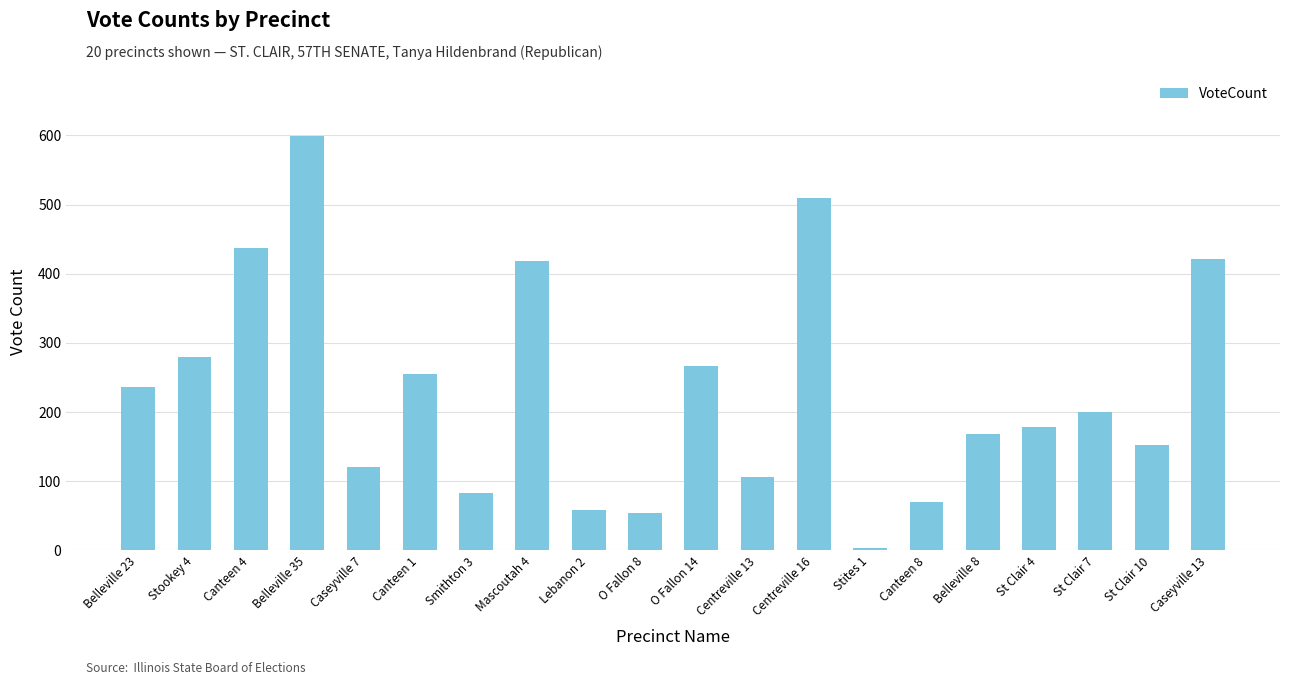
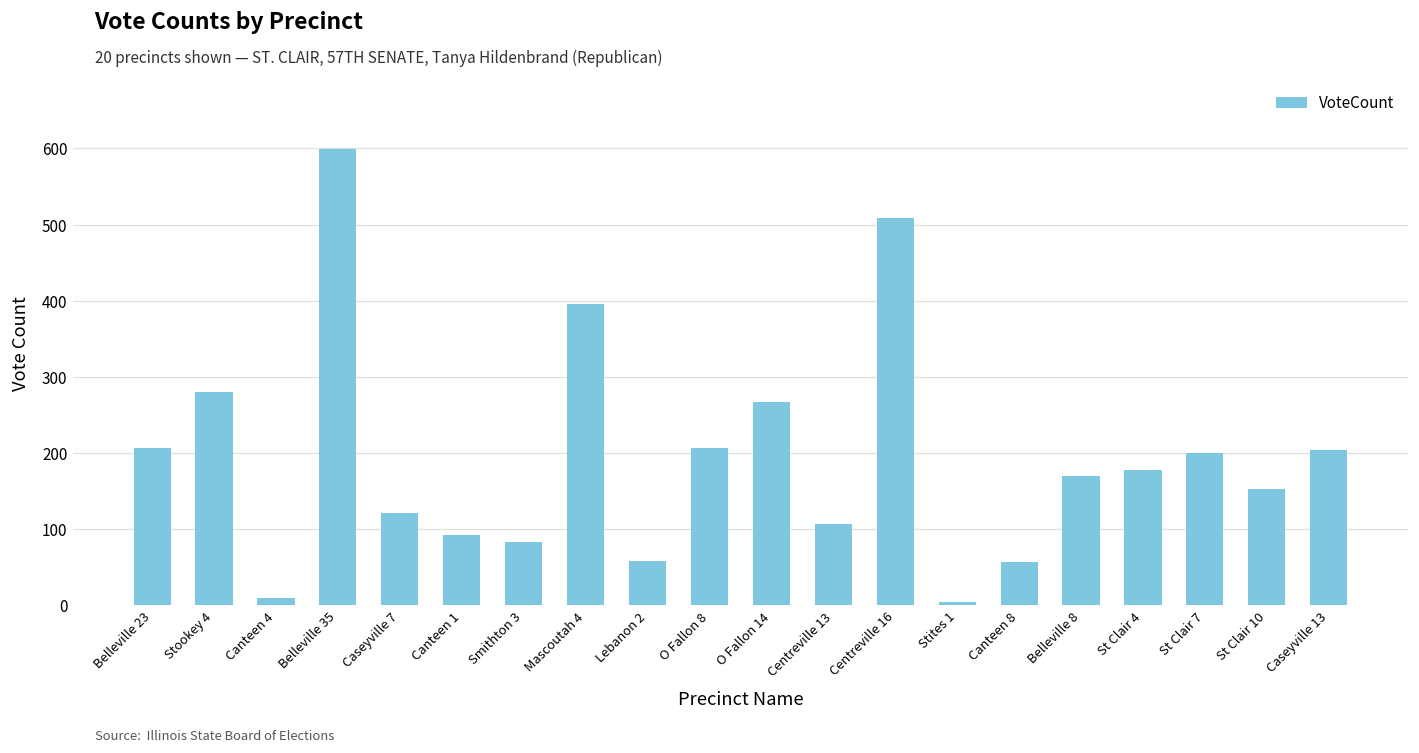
  {
-   "Belleville 23": 240,
+   "Belleville 23": 210,
    "Stookey 4": 280,
-   "Canteen 4": 440,
+   "Canteen 4": 10,
    "Belleville 35": 600,
    "Caseyville 7": 120,
-   "Canteen 1": 260,
+   "Canteen 1": 90,
    "Smithton 3": 80,
-   "Mascoutah 4": 420,
+   "Mascoutah 4": 400,
    "Lebanon 2": 60,
-   "O Fallon 8": 50,
+   "O Fallon 8": 210,
    "O Fallon 14": 270,
    "Centreville 13": 110,
    "Centreville 16": 510,
    "Stites 1": 0,
-   "Canteen 8": 70,
+   "Canteen 8": 60,
    "Belleville 8": 170,
    "St Clair 4": 180,
    "St Clair 7": 200,
    "St Clair 10": 150,
-   "Caseyville 13": 420
+   "Caseyville 13": 200
  }
